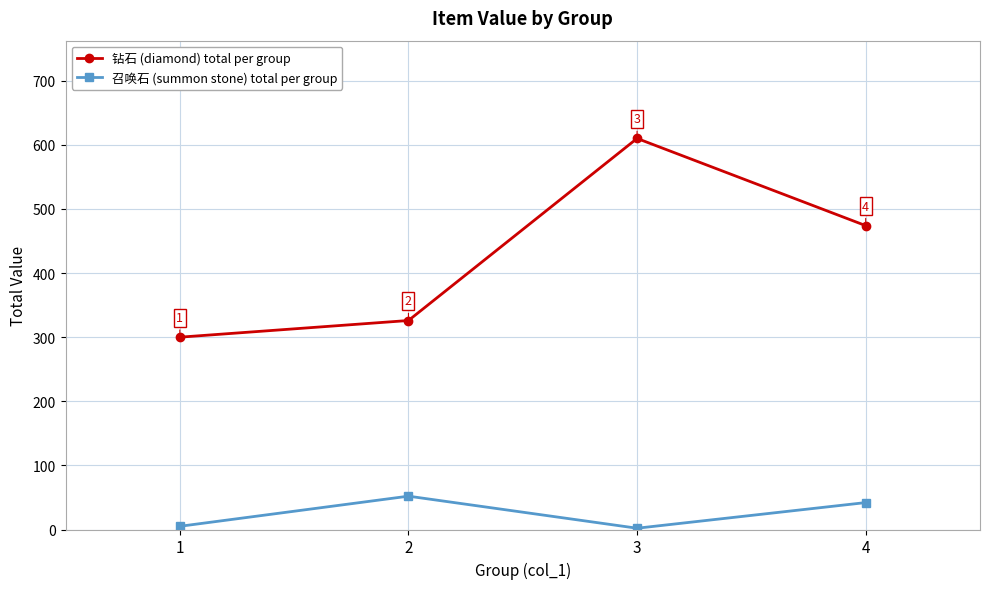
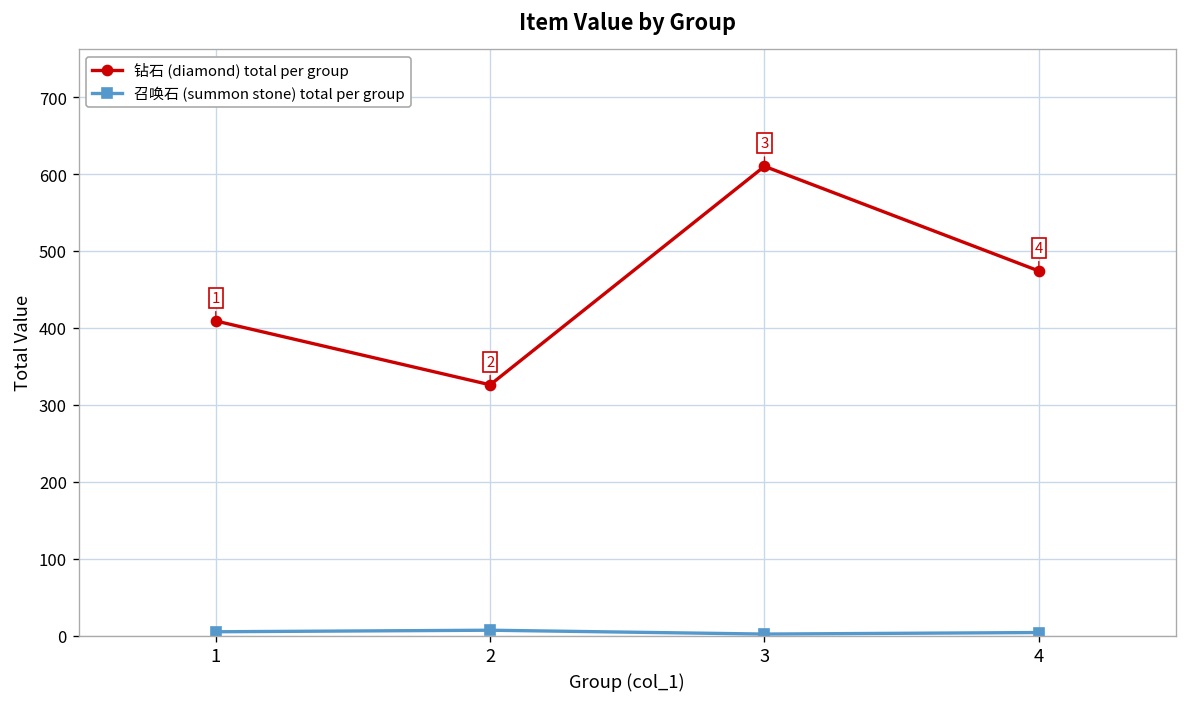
  {
    "钻石 (diamond) total per group": {
-     "1": 300
+     "1": 410
    },
    "召唤石 (summon stone) total per group": {
      "1": 10,
-     "2": 50,
+     "2": 10,
      "3": 0,
-     "4": 40
+     "4": 0
    }
  }
